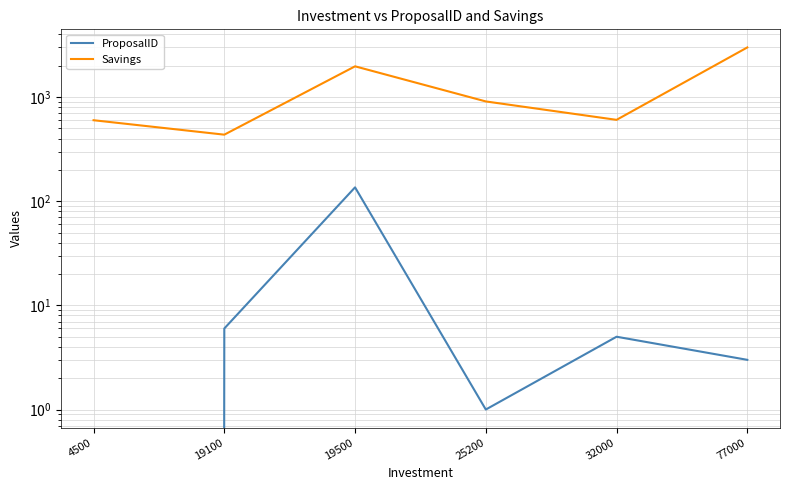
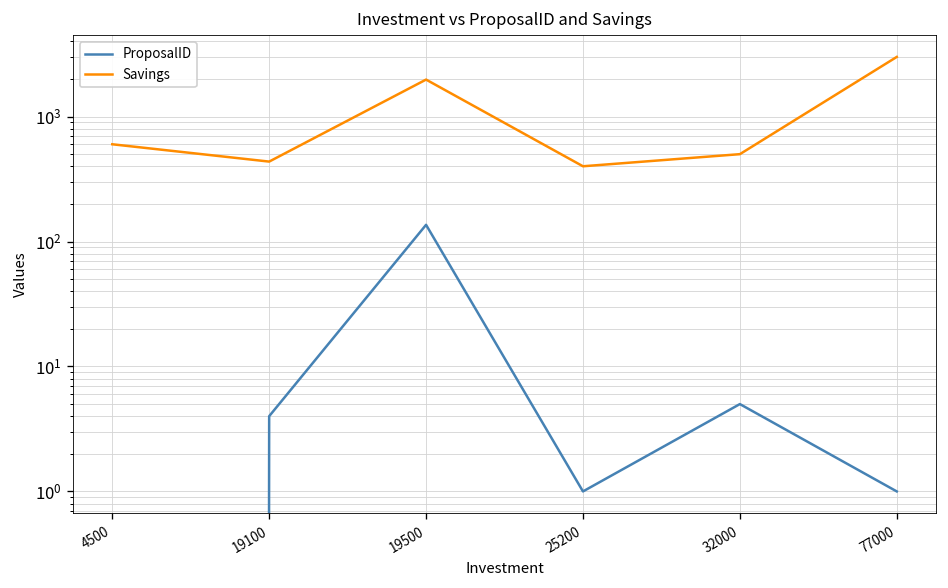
  {
    "ProposalID": {
-     "19100": 6,
+     "19100": 4,
      "19500": 140,
      "25200": 1,
      "32000": 5,
-     "77000": 3
+     "77000": 1
    },
    "Savings": {
      "4500": 600,
      "19100": 440,
      "19500": 2000,
-     "25200": 900,
-     "32000": 600,
+     "25200": 400,
+     "32000": 500,
      "77000": 3000
    }
  }
